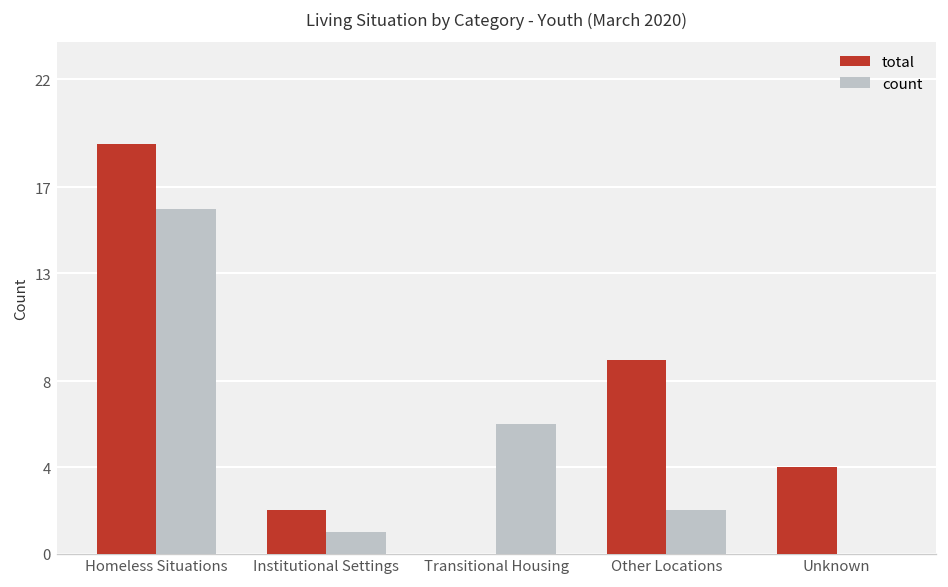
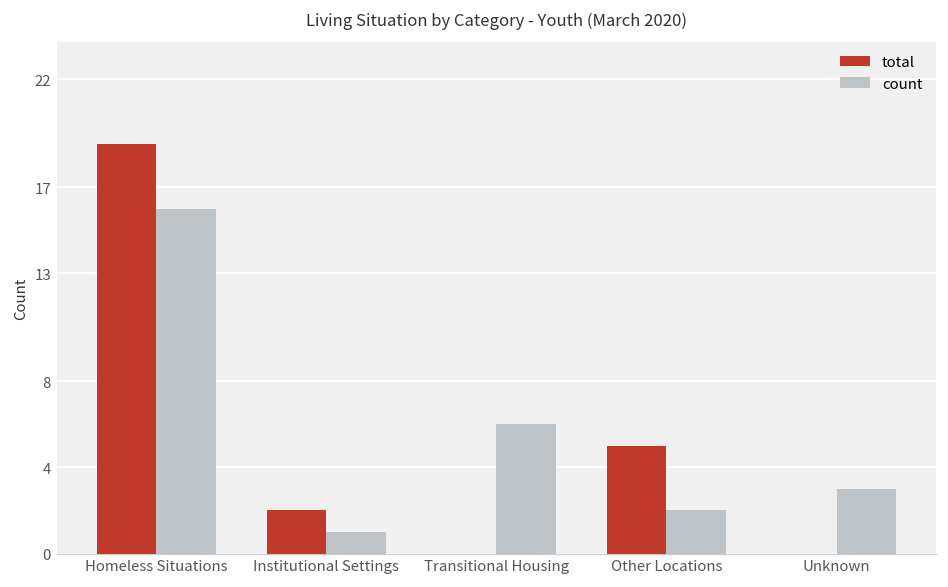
  {
    "total": {
      "Homeless Situations": 19,
      "Institutional Settings": 2,
      "Transitional Housing": 0,
-     "Other Locations": 9,
-     "Unknown": 4
+     "Other Locations": 5,
+     "Unknown": 0
    },
    "count": {
      "Homeless Situations": 16,
      "Institutional Settings": 1,
      "Transitional Housing": 6,
      "Other Locations": 2,
-     "Unknown": 0
+     "Unknown": 3
    }
  }
